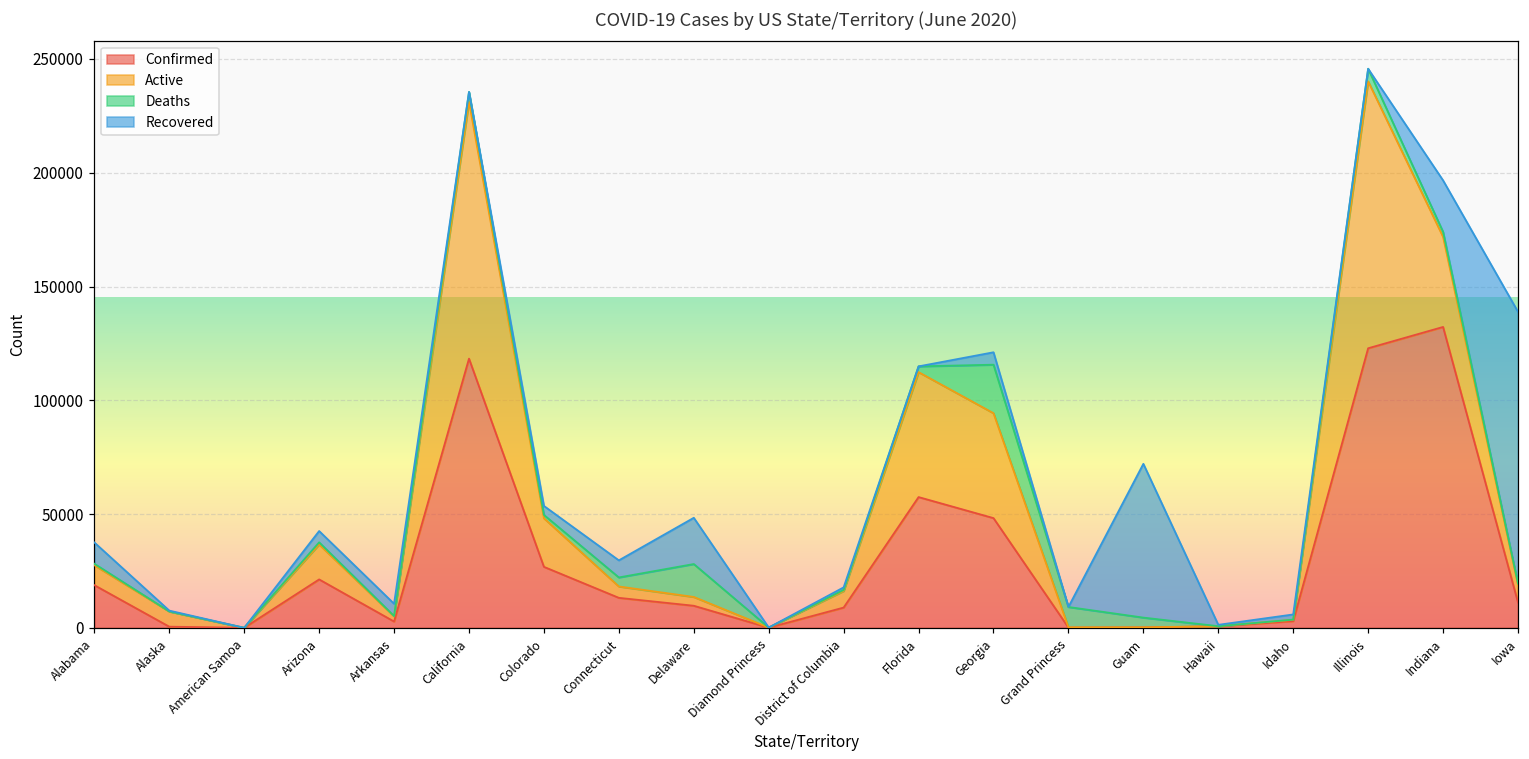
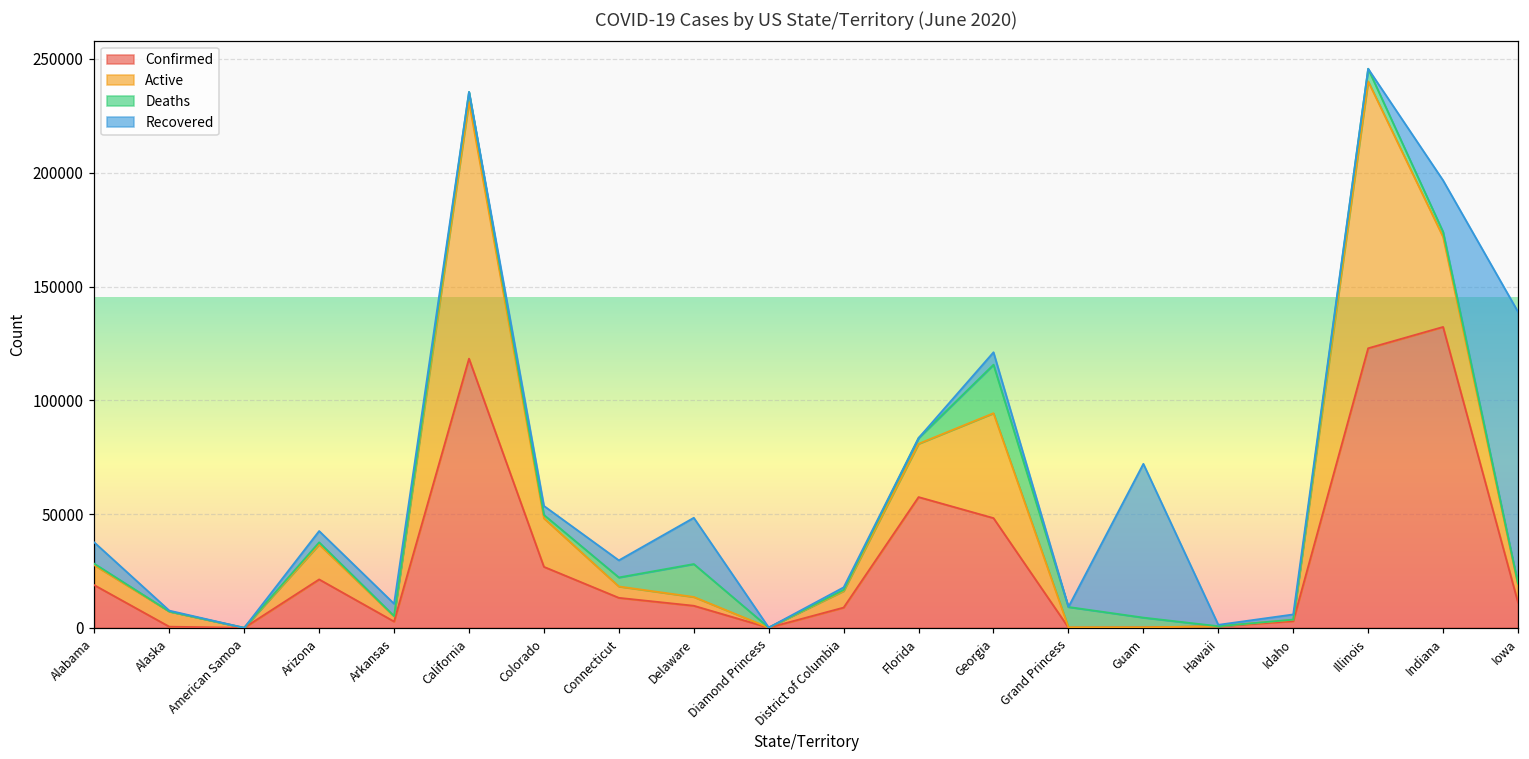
  {
    "Confirmed": {
      "Alabama": 19000,
      "Alaska": 0,
      "Arizona": 21000,
      "Arkansas": 3000,
      "California": 118000,
      "Colorado": 27000,
      "Connecticut": 13000,
      "Delaware": 10000,
      "District of Columbia": 9000,
      "Florida": 57000,
      "Georgia": 48000,
      "Illinois": 123000,
      "Indiana": 132000,
      "Iowa": 11000
    },
    "Active": {
      "California": 113000,
      "Colorado": 21000,
      "Connecticut": 5000,
      "Delaware": 4000,
-     "Florida": 55000,
+     "Florida": 23000,
      "Georgia": 46000,
      "Illinois": 117000,
      "Indiana": 40000
    },
    "Deaths": {
      "Colorado": 1000,
      "Connecticut": 4000,
      "Delaware": 14000,
      "Georgia": 21000,
      "Guam": 4000,
      "Indiana": 2000
    },
    "Recovered": {
      "Alabama": 9000,
      "Arizona": 5000,
      "Arkansas": 5000,
      "Colorado": 4000,
      "Connecticut": 8000,
      "Delaware": 20000,
      "Georgia": 5000,
      "Guam": 68000,
      "Idaho": 2000,
      "Indiana": 23000,
      "Iowa": 119000
    }
  }
